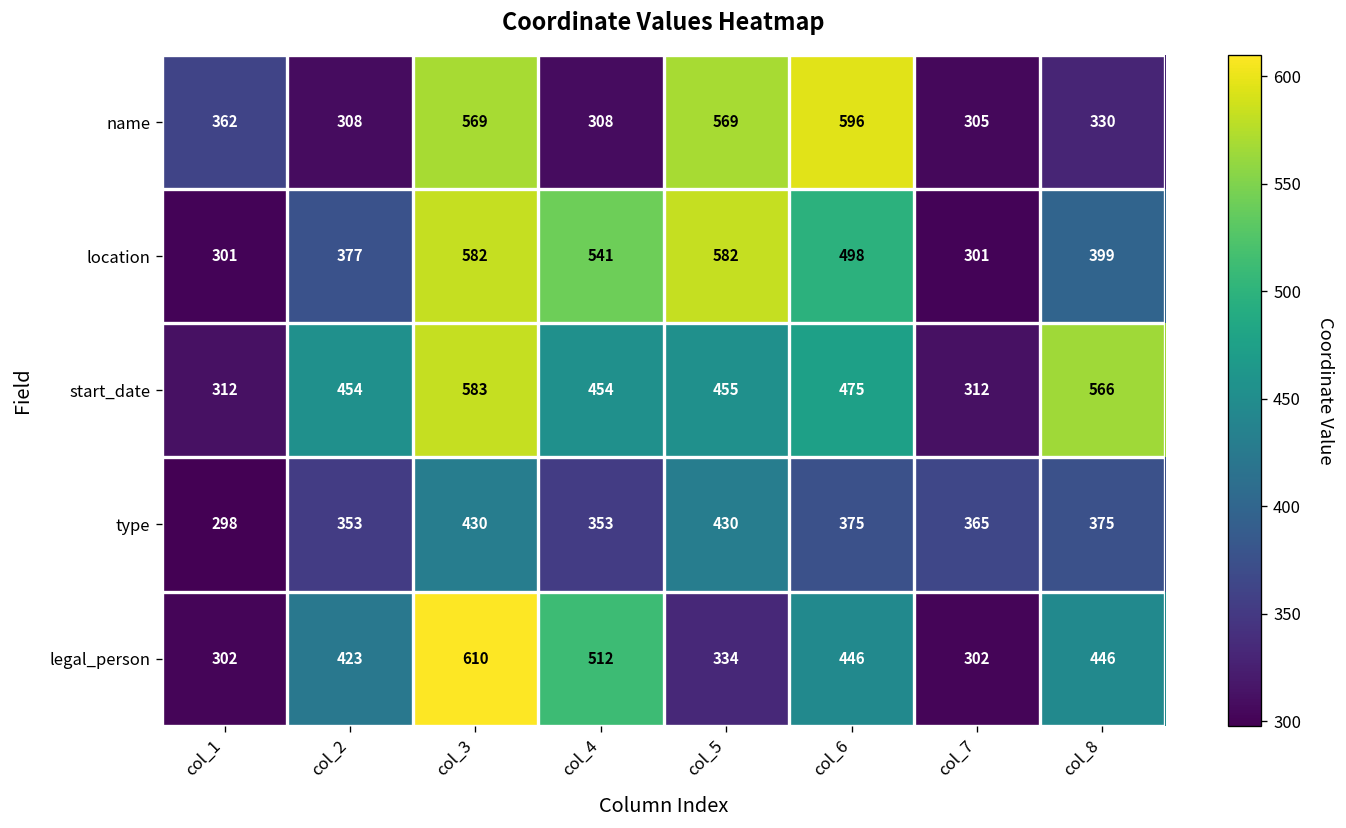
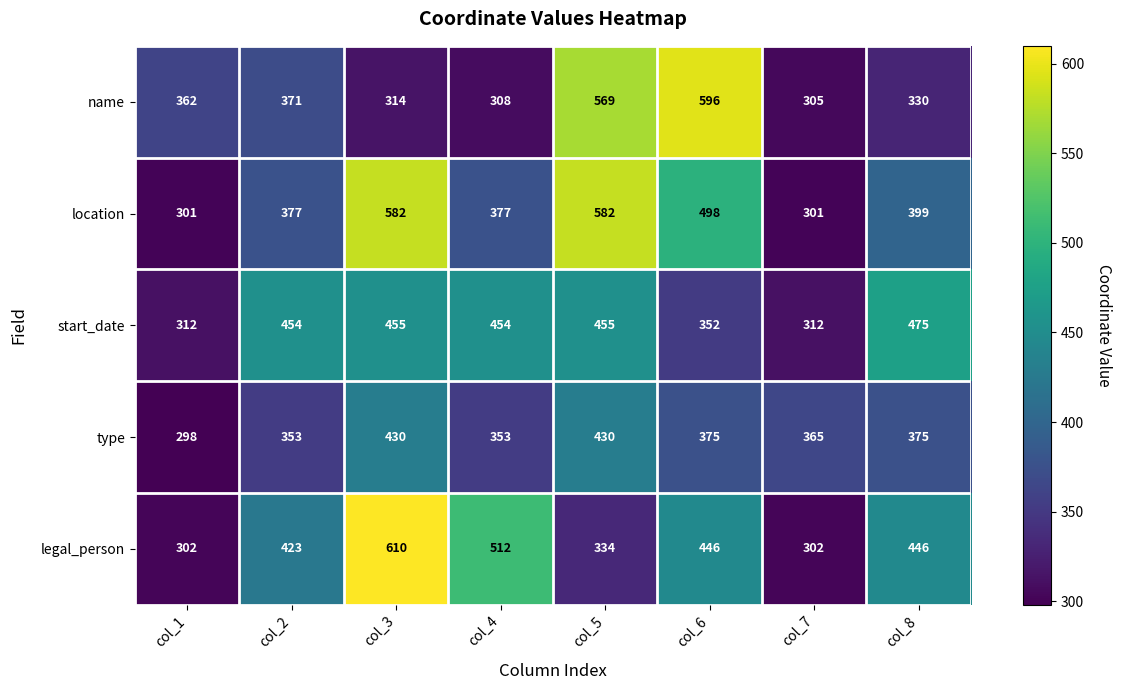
  {
    "name": {
      "col_1": 362,
-     "col_2": 308,
-     "col_3": 569,
+     "col_2": 371,
+     "col_3": 314,
      "col_4": 308,
      "col_5": 569,
      "col_6": 596,
      "col_7": 305,
      "col_8": 330
    },
    "location": {
      "col_1": 301,
      "col_2": 377,
      "col_3": 582,
-     "col_4": 541,
+     "col_4": 377,
      "col_5": 582,
      "col_6": 498,
      "col_7": 301,
      "col_8": 399
    },
    "start_date": {
      "col_1": 312,
      "col_2": 454,
-     "col_3": 583,
+     "col_3": 455,
      "col_4": 454,
      "col_5": 455,
-     "col_6": 475,
+     "col_6": 352,
      "col_7": 312,
-     "col_8": 566
+     "col_8": 475
    },
    "type": {
      "col_1": 298,
      "col_2": 353,
      "col_3": 430,
      "col_4": 353,
      "col_5": 430,
      "col_6": 375,
      "col_7": 365,
      "col_8": 375
    },
    "legal_person": {
      "col_1": 302,
      "col_2": 423,
      "col_3": 610,
      "col_4": 512,
      "col_5": 334,
      "col_6": 446,
      "col_7": 302,
      "col_8": 446
    }
  }
